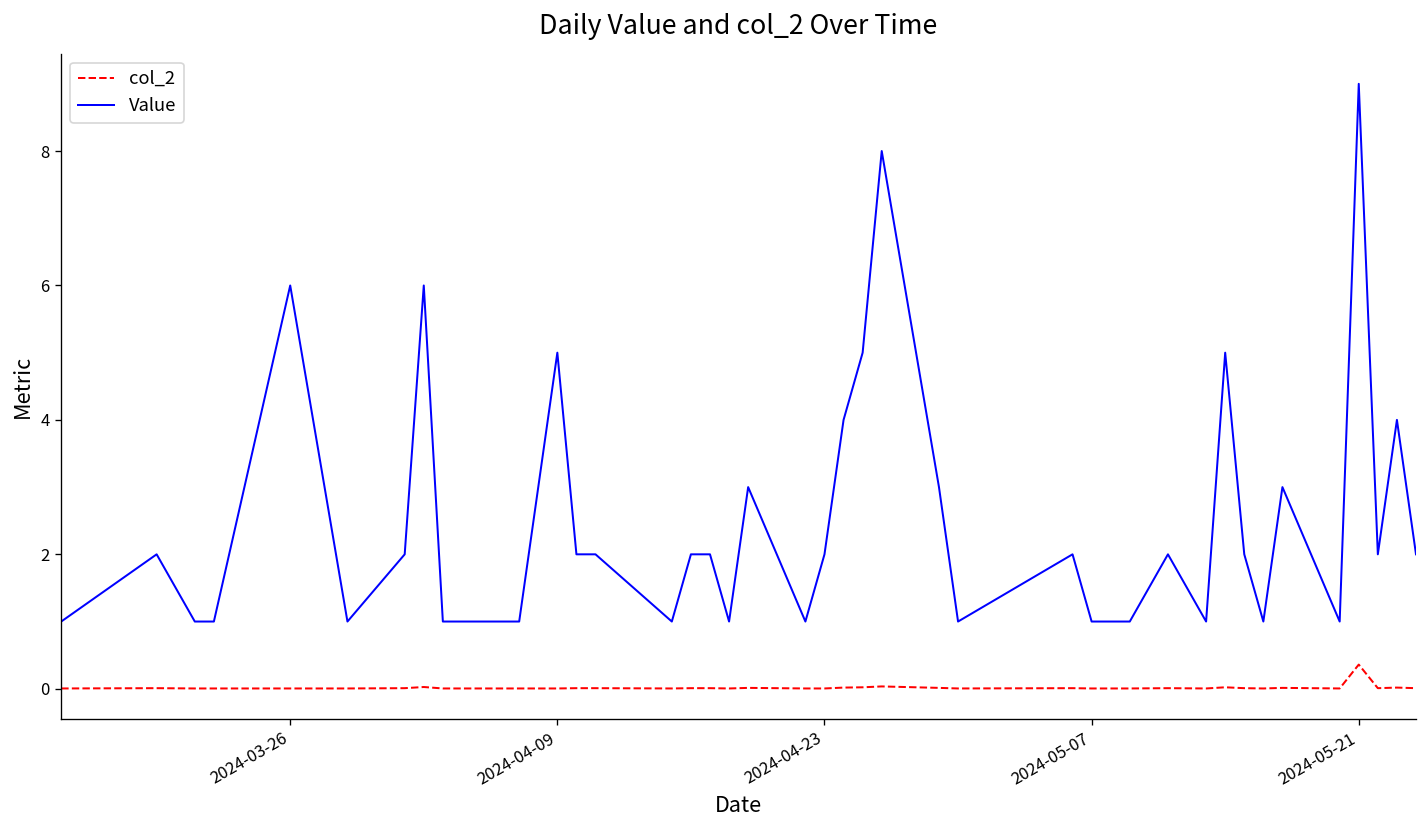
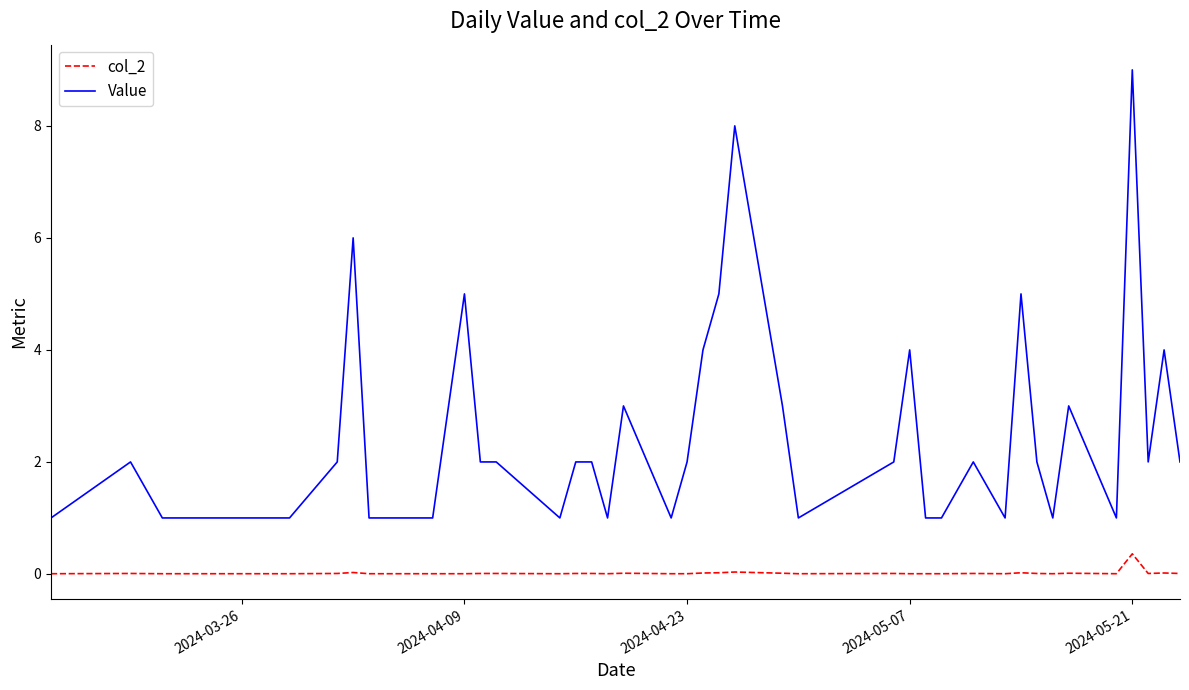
  {
    "col_2": {
      "2024-03-26": 0,
      "2024-04-09": 0,
      "2024-04-23": 0,
      "2024-05-07": 0,
      "2024-05-21": 0.4
    },
    "Value": {
-     "2024-03-26": 6,
+     "2024-03-26": 1,
      "2024-04-09": 5,
      "2024-04-23": 2,
-     "2024-05-07": 1,
+     "2024-05-07": 4,
      "2024-05-21": 9
    }
  }
